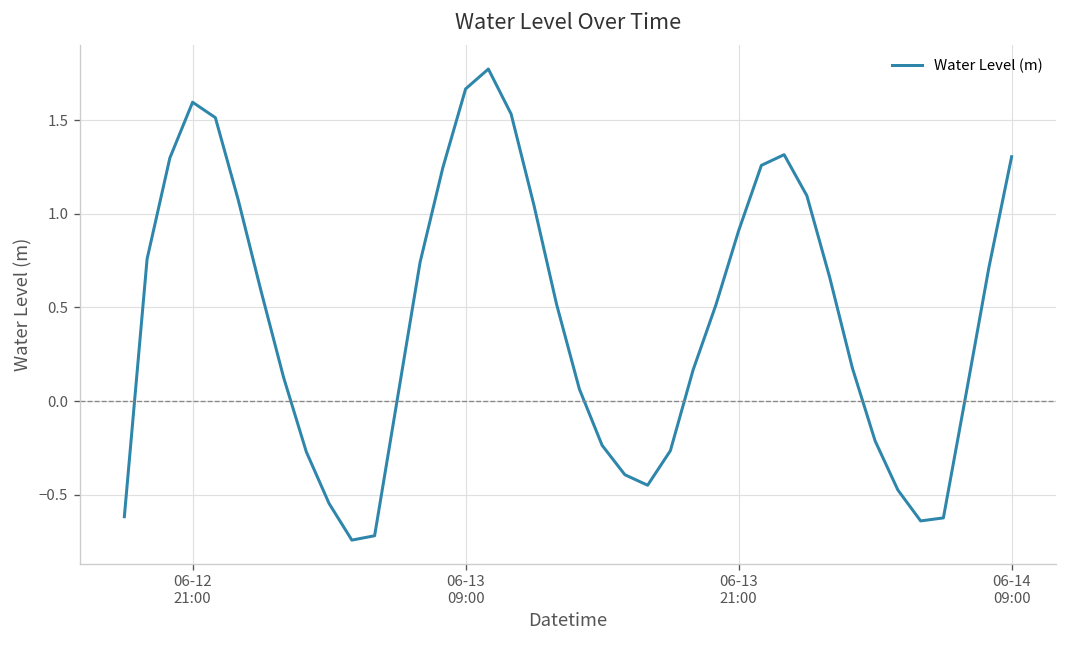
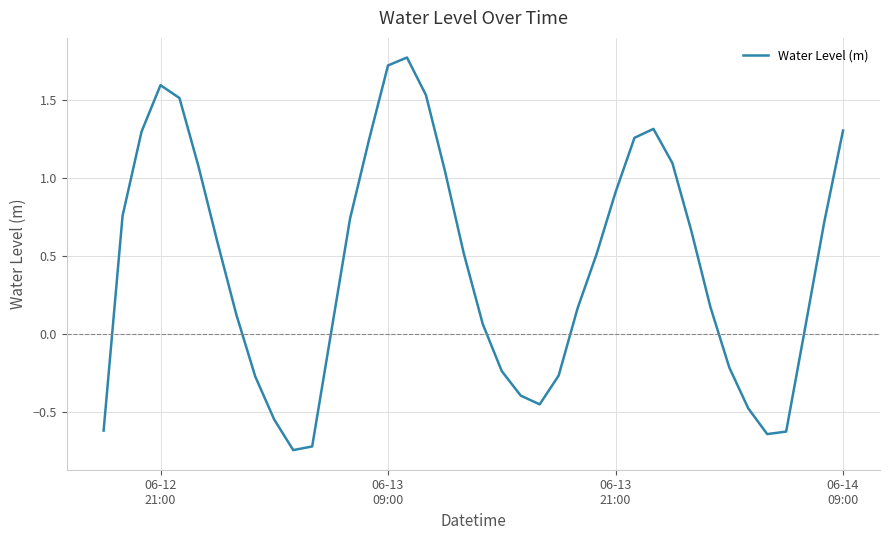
  {
    "06-12 21:00": 1.60,
-   "06-13 09:00": 1.67,
+   "06-13 09:00": 1.72,
    "06-13 21:00": 0.91,
    "06-14 09:00": 1.30
  }
